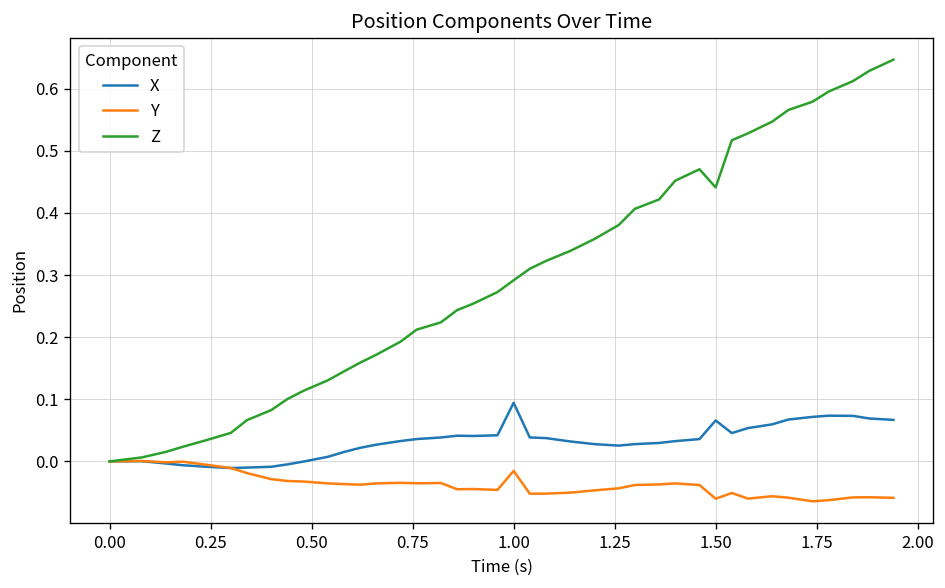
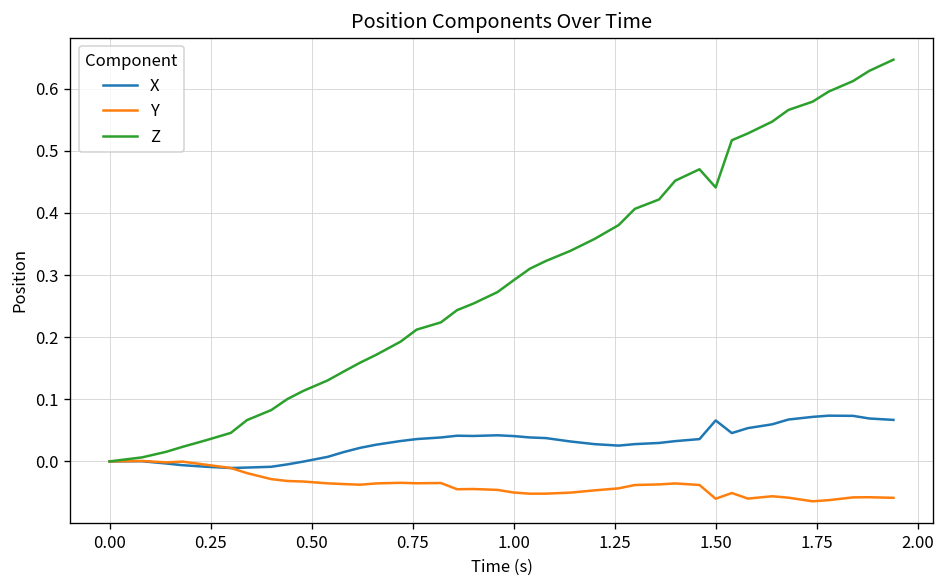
  {
    "X": {
-     "1.00": 0.09,
+     "1.00": 0.04,
      "1.50": 0.07
    },
    "Y": {
-     "1.00": -0.02,
+     "1.00": -0.05,
      "1.50": -0.06
    },
    "Z": {
      "1.00": 0.29,
      "1.50": 0.44
    }
  }
